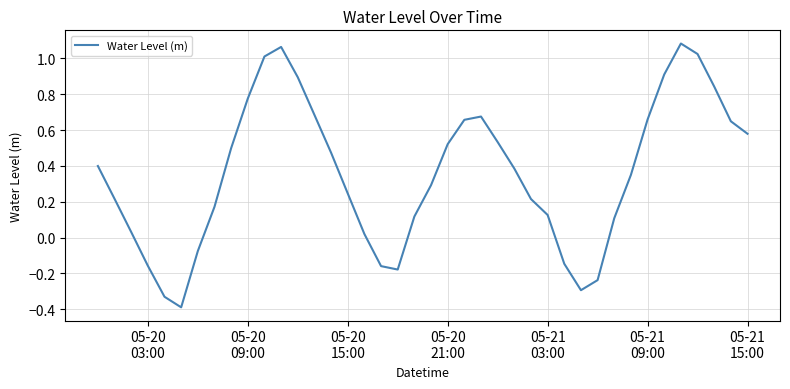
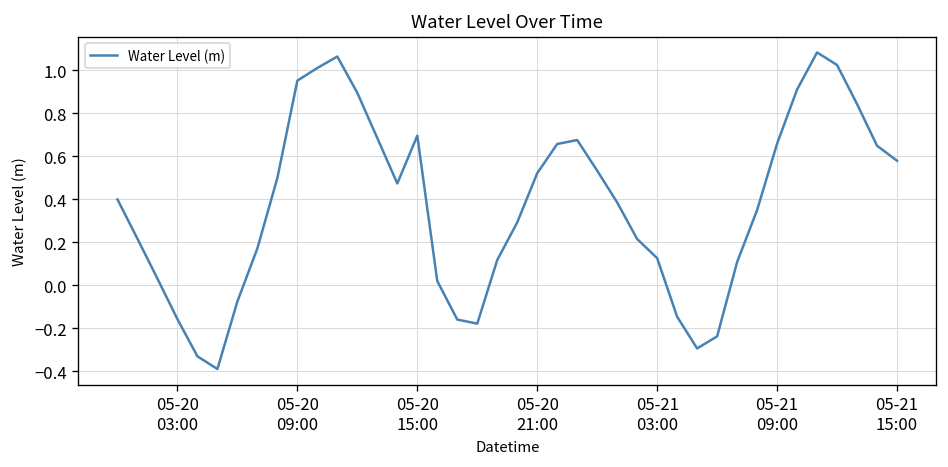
  {
    "05-20 03:00": -0.16,
-   "05-20 09:00": 0.78,
-   "05-20 15:00": 0.25,
+   "05-20 09:00": 0.95,
+   "05-20 15:00": 0.70,
    "05-20 21:00": 0.52,
    "05-21 03:00": 0.13,
    "05-21 09:00": 0.66,
    "05-21 15:00": 0.58
  }
